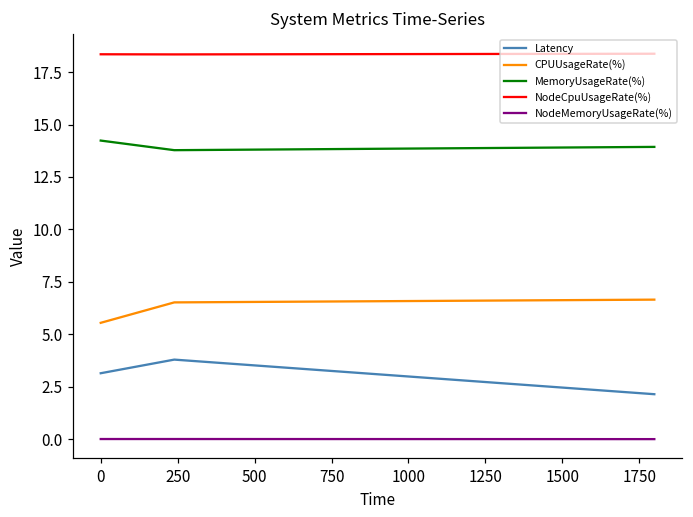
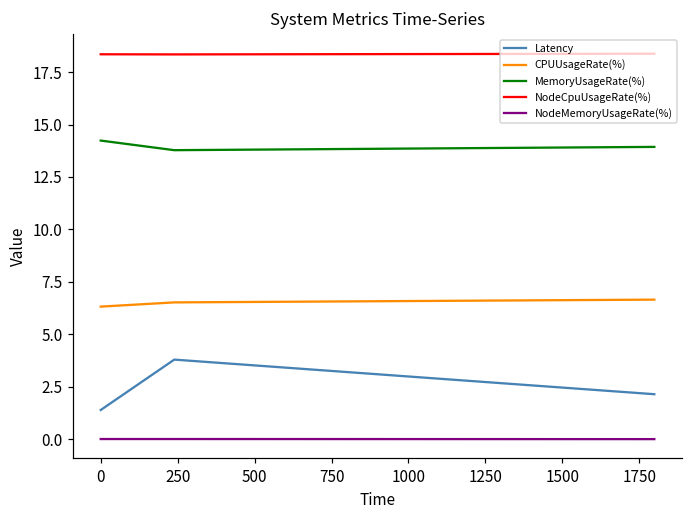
  {
    "Latency": {
-     "0": 3.1
+     "0": 1.4
    },
    "CPUUsageRate(%)": {
-     "0": 5.5
+     "0": 6.3
    },
    "MemoryUsageRate(%)": {
      "0": 14.2
    },
    "NodeCpuUsageRate(%)": {
      "0": 18.3
    },
    "NodeMemoryUsageRate(%)": {
      "0": 0.0
    }
  }
